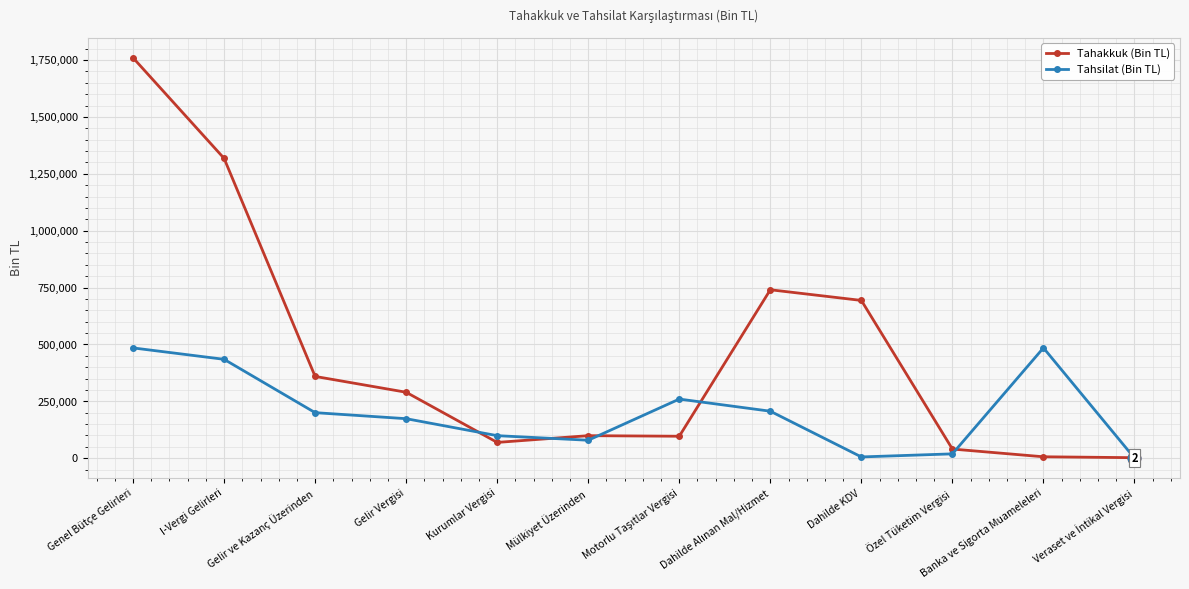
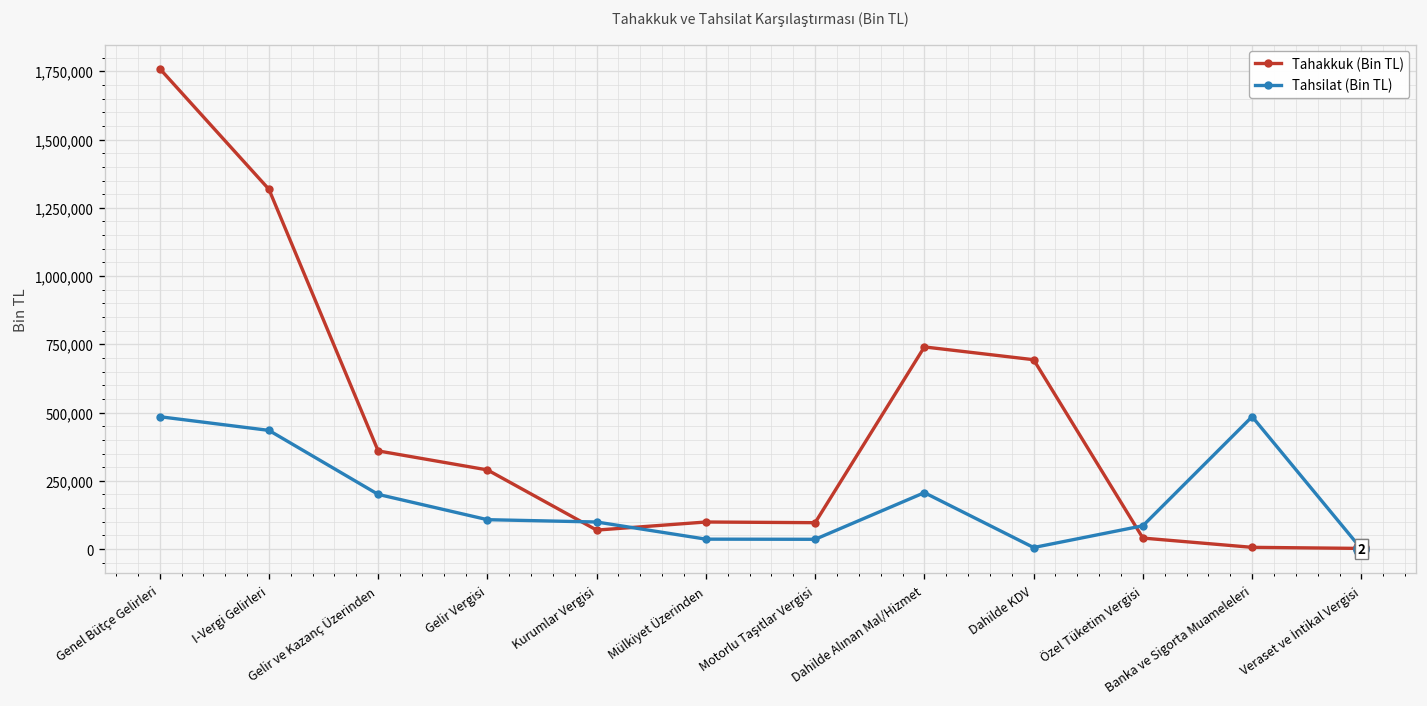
  {
    "Tahsilat (Bin TL)": {
      "Genel Bütçe Gelirleri": "480,000",
      "I-Vergi Gelirleri": "430,000",
      "Gelir ve Kazanç Üzerinden": "200,000",
-     "Gelir Vergisi": "170,000",
+     "Gelir Vergisi": "110,000",
      "Kurumlar Vergisi": "100,000",
-     "Mülkiyet Üzerinden": "80,000",
-     "Motorlu Taşıtlar Vergisi": "260,000",
+     "Mülkiyet Üzerinden": "40,000",
+     "Motorlu Taşıtlar Vergisi": "40,000",
      "Dahilde Alınan Mal/Hizmet": "210,000",
      "Dahilde KDV": "10,000",
-     "Özel Tüketim Vergisi": "20,000",
+     "Özel Tüketim Vergisi": "90,000",
      "Banka ve Sigorta Muameleleri": "490,000"
    }
  }
